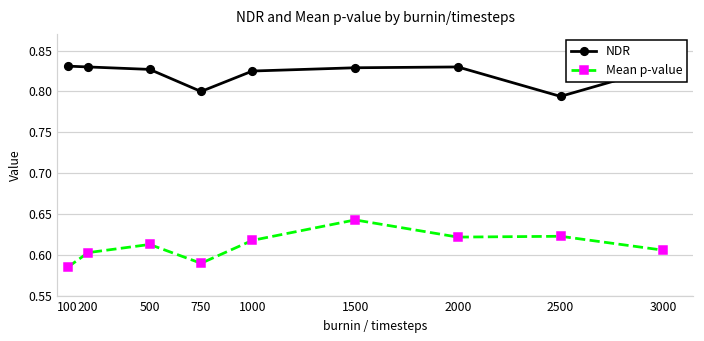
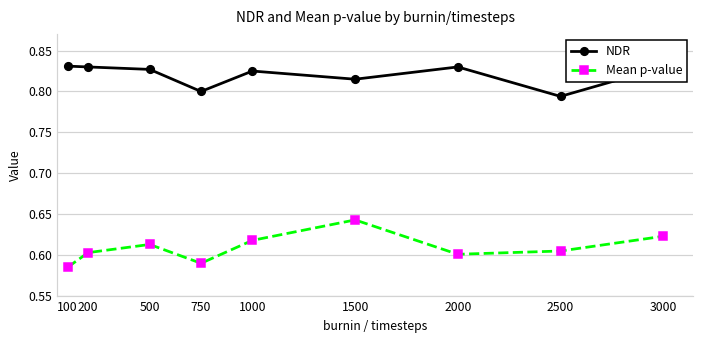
  {
    "NDR": {
      "100": 0.83,
      "200": 0.83,
      "500": 0.83,
      "750": 0.80,
      "1000": 0.83,
-     "1500": 0.83,
+     "1500": 0.82,
      "2000": 0.83,
      "2500": 0.79
    },
    "Mean p-value": {
      "100": 0.59,
      "200": 0.60,
      "500": 0.61,
      "750": 0.59,
      "1000": 0.62,
      "1500": 0.64,
-     "2000": 0.62,
-     "2500": 0.62,
-     "3000": 0.61
+     "2000": 0.60,
+     "2500": 0.61,
+     "3000": 0.62
    }
  }
